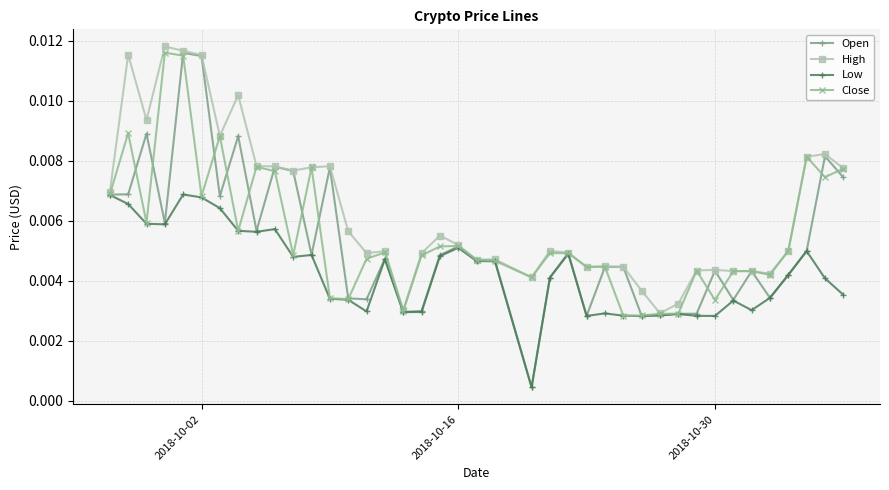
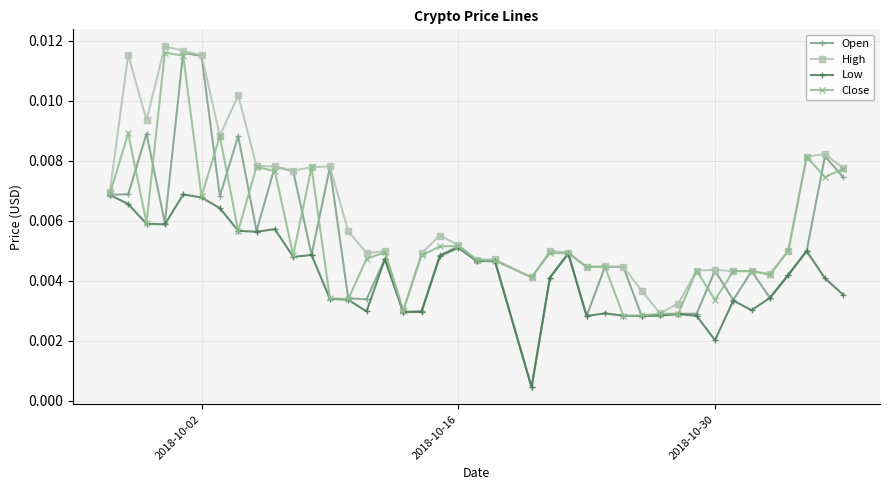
  {
    "Low": {
-     "2018-10-30": 0.0028
+     "2018-10-30": 0.0020
    }
  }
